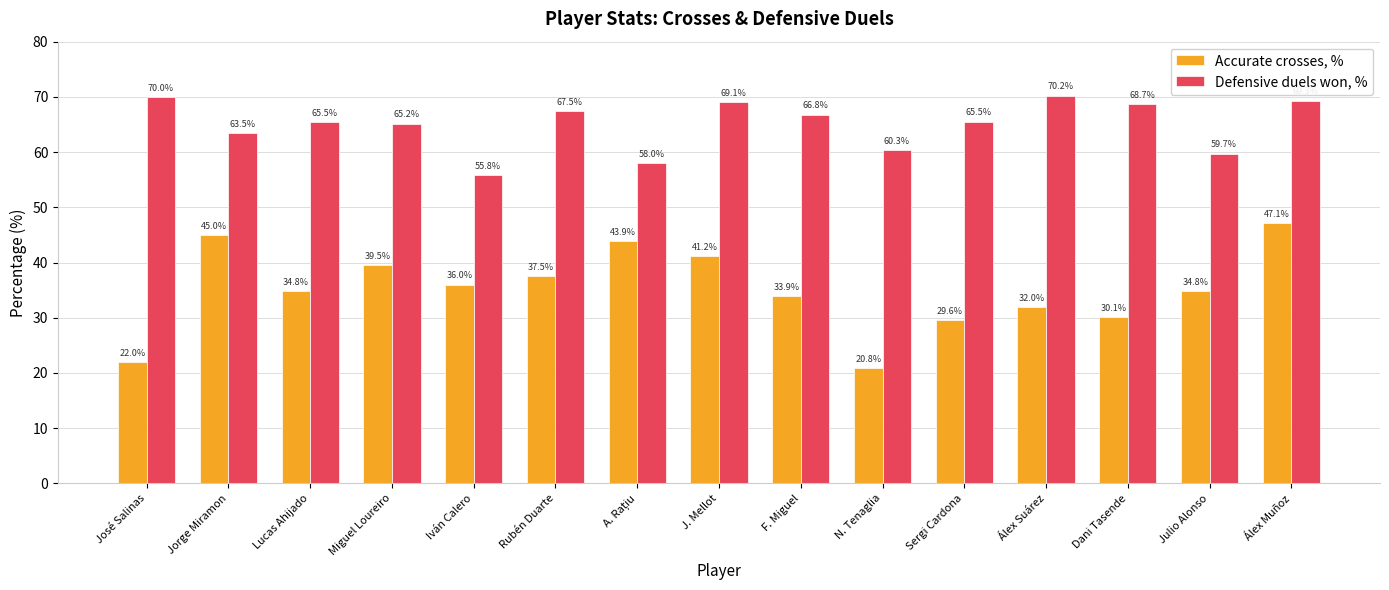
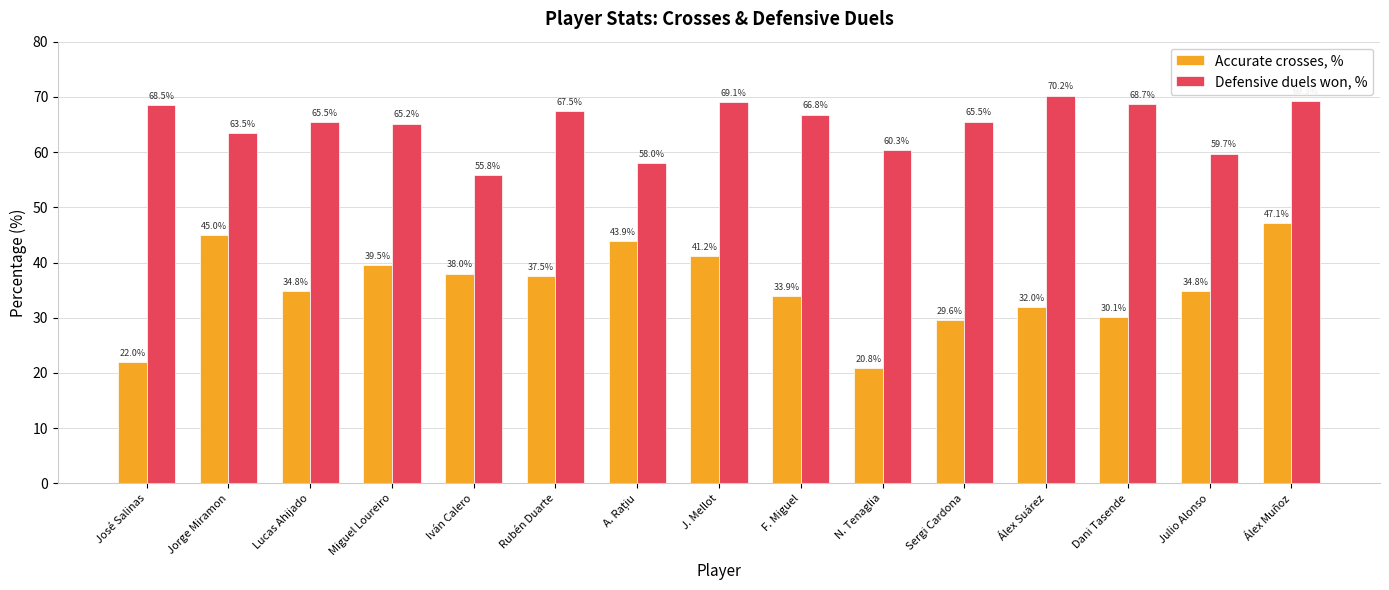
  {
    "Accurate crosses, %": {
      "José Salinas": "22.0%",
      "Jorge Miramon": "45.0%",
      "Lucas Ahijado": "34.8%",
      "Miguel Loureiro": "39.5%",
-     "Iván Calero": "36.0%",
+     "Iván Calero": "38.0%",
      "Rubén Duarte": "37.5%",
      "A. Rațiu": "43.9%",
      "J. Mellot": "41.2%",
      "F. Miguel": "33.9%",
      "N. Tenaglia": "20.8%",
      "Sergi Cardona": "29.6%",
      "Álex Suárez": "32.0%",
      "Dani Tasende": "30.1%",
      "Julio Alonso": "34.8%",
      "Álex Muñoz": "47.1%"
    },
    "Defensive duels won, %": {
-     "José Salinas": "70.0%",
+     "José Salinas": "68.5%",
      "Jorge Miramon": "63.5%",
      "Lucas Ahijado": "65.5%",
      "Miguel Loureiro": "65.2%",
      "Iván Calero": "55.8%",
      "Rubén Duarte": "67.5%",
      "A. Rațiu": "58.0%",
      "J. Mellot": "69.1%",
      "F. Miguel": "66.8%",
      "N. Tenaglia": "60.3%",
      "Sergi Cardona": "65.5%",
      "Álex Suárez": "70.2%",
      "Dani Tasende": "68.7%",
      "Julio Alonso": "59.7%"
    }
  }
